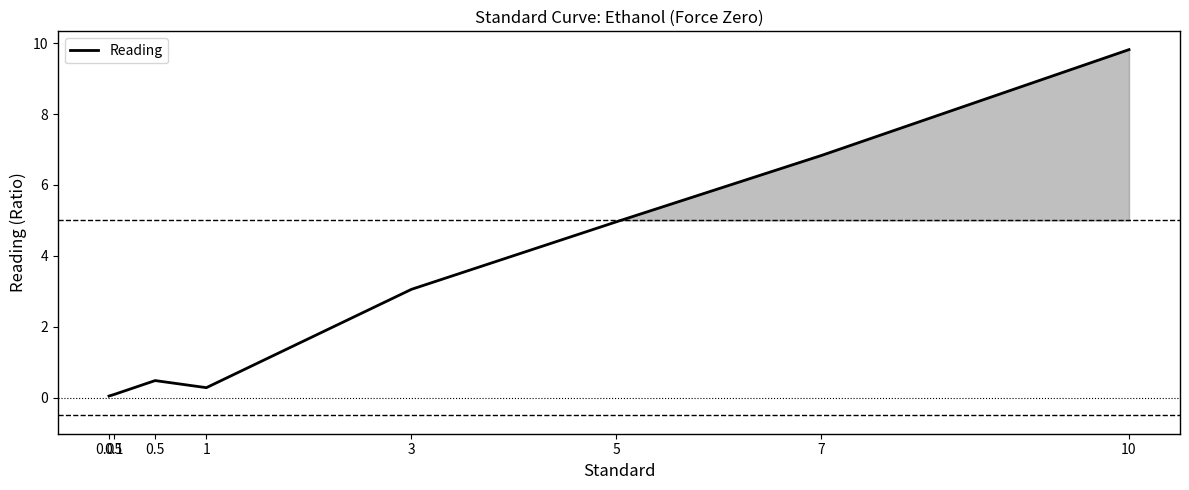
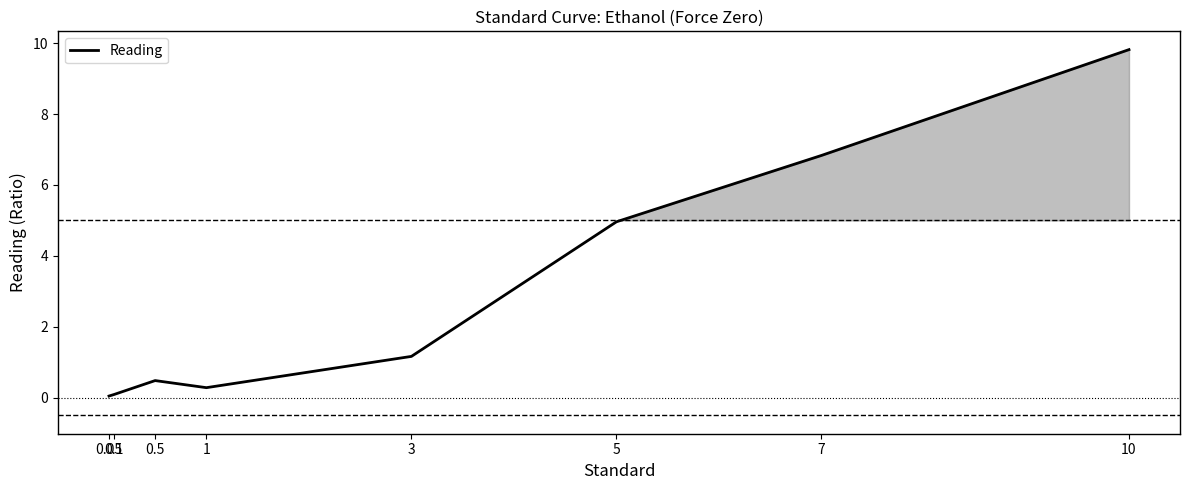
  {
    "Reading": {
      "0.5": 0.5,
      "1": 0.3,
-     "3": 3.1,
+     "3": 1.2,
      "5": 5.0
    }
  }
